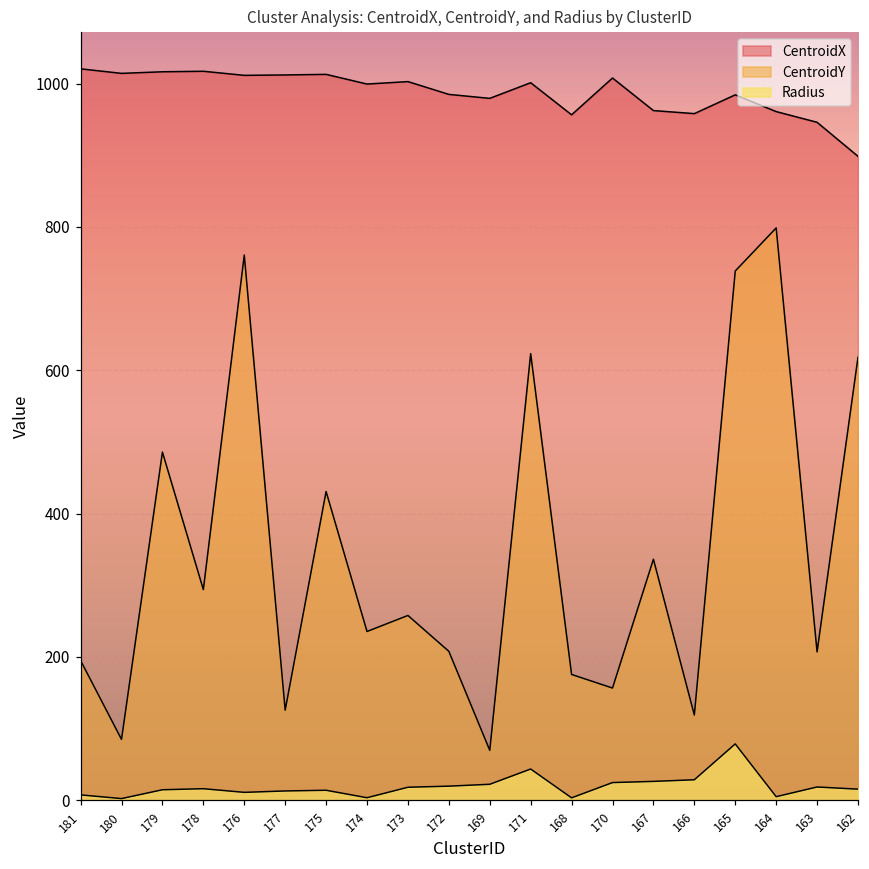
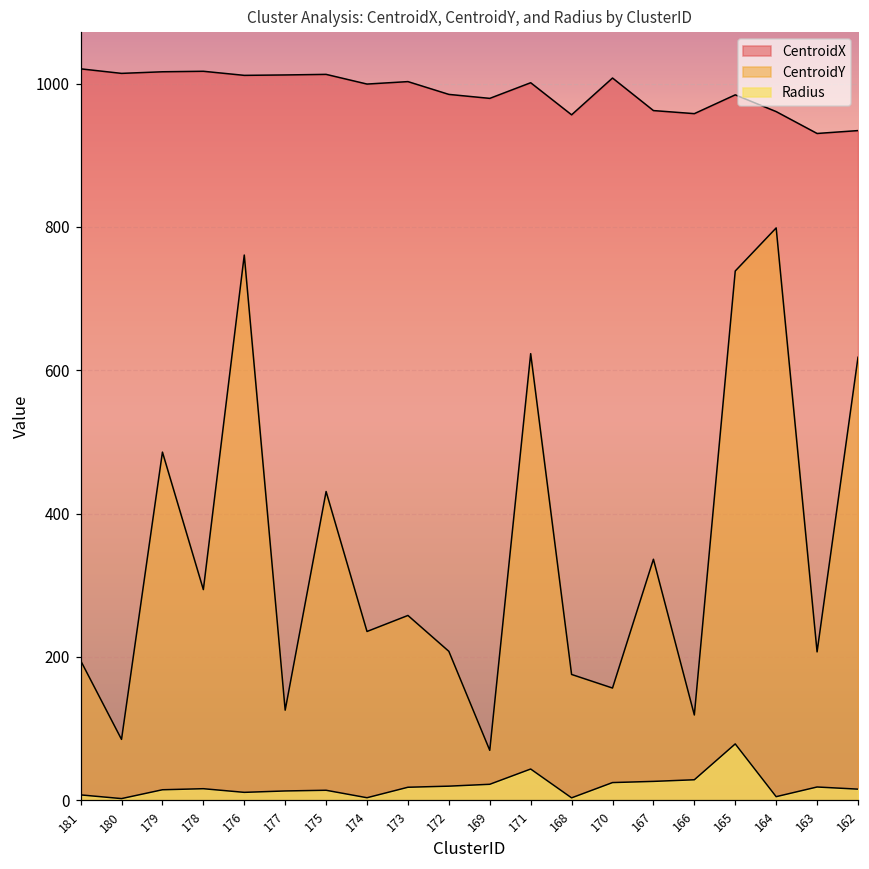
  {
    "CentroidX": {
      "181": 1020,
      "180": 1010,
      "179": 1020,
      "178": 1020,
      "176": 1010,
      "177": 1010,
      "175": 1010,
      "174": 1000,
      "173": 1000,
      "172": 980,
      "169": 980,
      "171": 1000,
      "168": 960,
      "170": 1010,
      "167": 960,
      "166": 960,
      "165": 980,
      "164": 960,
-     "163": 950,
-     "162": 900
+     "163": 930,
+     "162": 930
    }
  }
